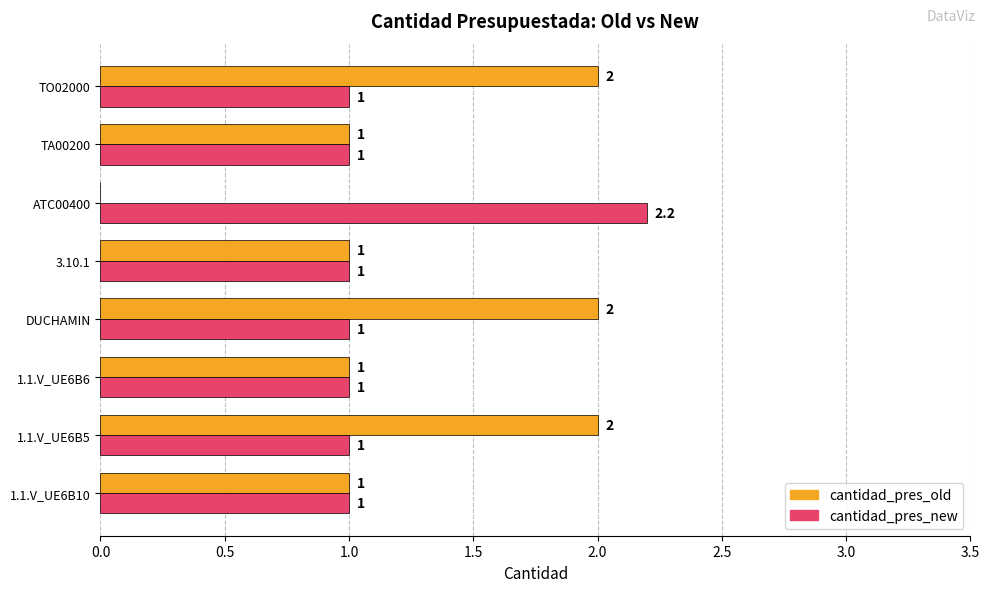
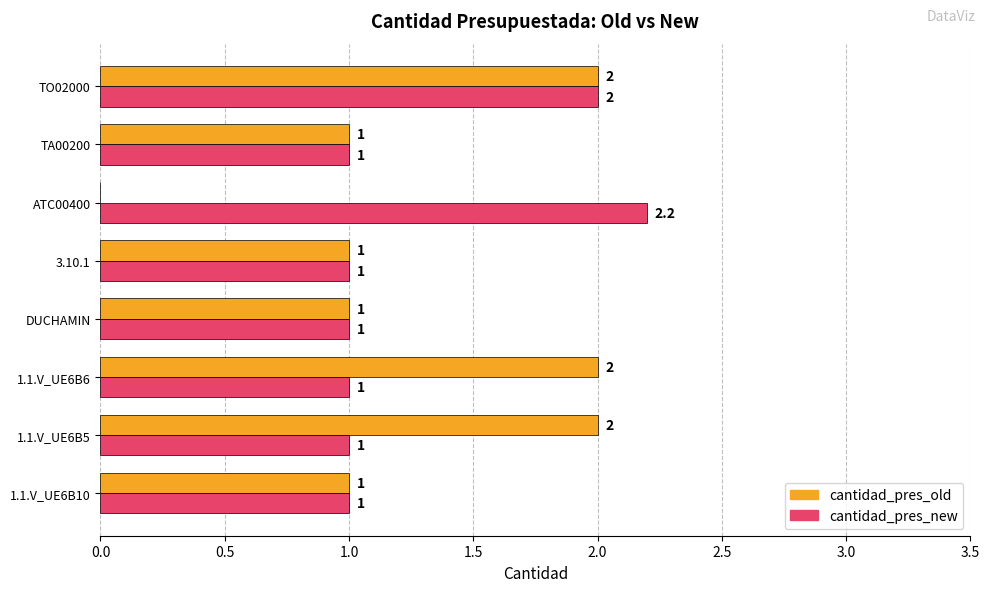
  {
    "cantidad_pres_old": {
      "TO02000": 2,
      "TA00200": 1,
      "3.10.1": 1,
-     "DUCHAMIN": 2,
-     "1.1.V_UE6B6": 1,
+     "DUCHAMIN": 1,
+     "1.1.V_UE6B6": 2,
      "1.1.V_UE6B5": 2,
      "1.1.V_UE6B10": 1
    },
    "cantidad_pres_new": {
-     "TO02000": 1,
+     "TO02000": 2,
      "TA00200": 1,
      "ATC00400": 2.2,
      "3.10.1": 1,
      "DUCHAMIN": 1,
      "1.1.V_UE6B6": 1,
      "1.1.V_UE6B5": 1,
      "1.1.V_UE6B10": 1
    }
  }
